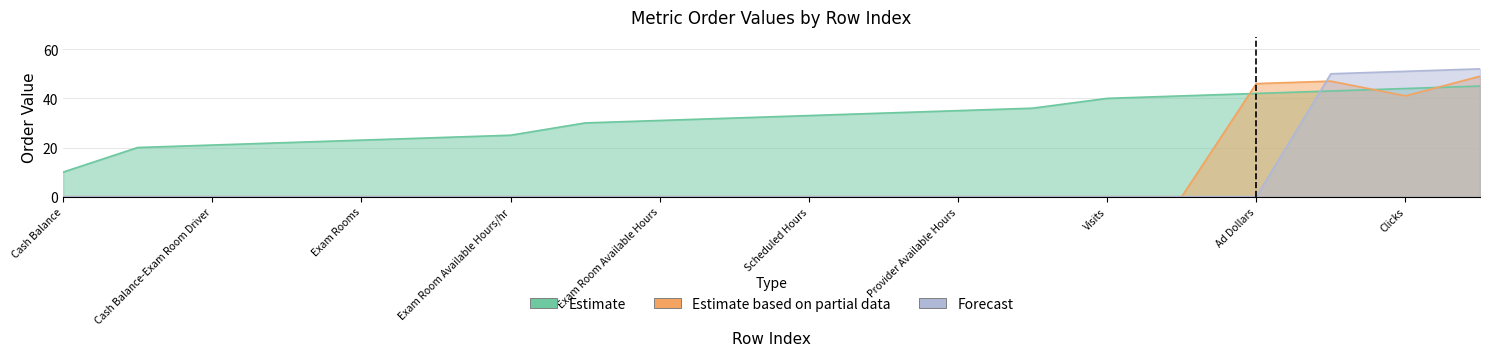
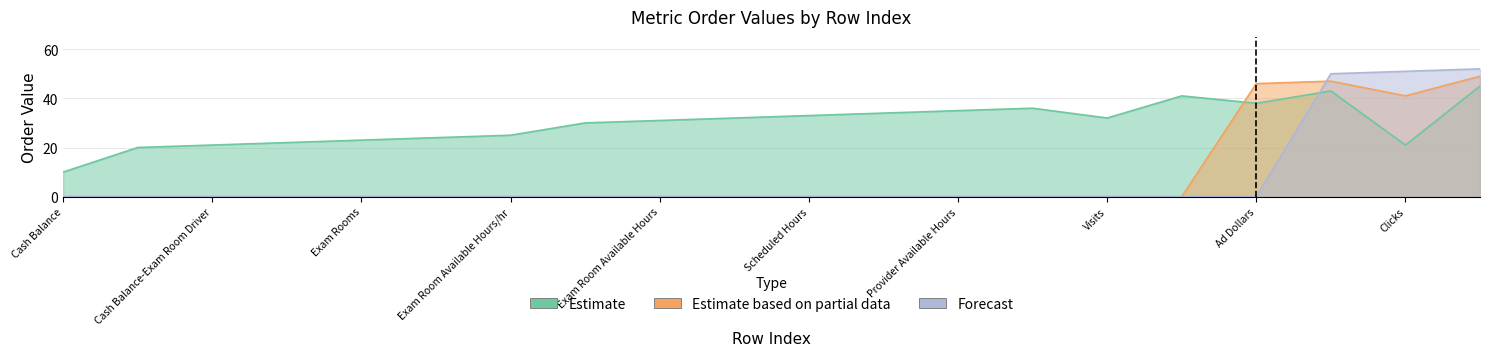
  {
    "Estimate": {
      "Cash Balance": 10,
      "Cash Balance-Exam Room Driver": 21,
      "Exam Rooms": 23,
      "Exam Room Available Hours/hr": 25,
      "Scheduled Hours": 33,
      "Provider Available Hours": 35,
-     "Visits": 40,
-     "Ad Dollars": 42,
-     "Clicks": 44
+     "Visits": 32,
+     "Ad Dollars": 38,
+     "Clicks": 21
    },
    "Estimate based on partial data": {
      "Ad Dollars": 46,
      "Clicks": 41
    },
    "Forecast": {
      "Ad Dollars": 0,
      "Clicks": 51
    }
  }
